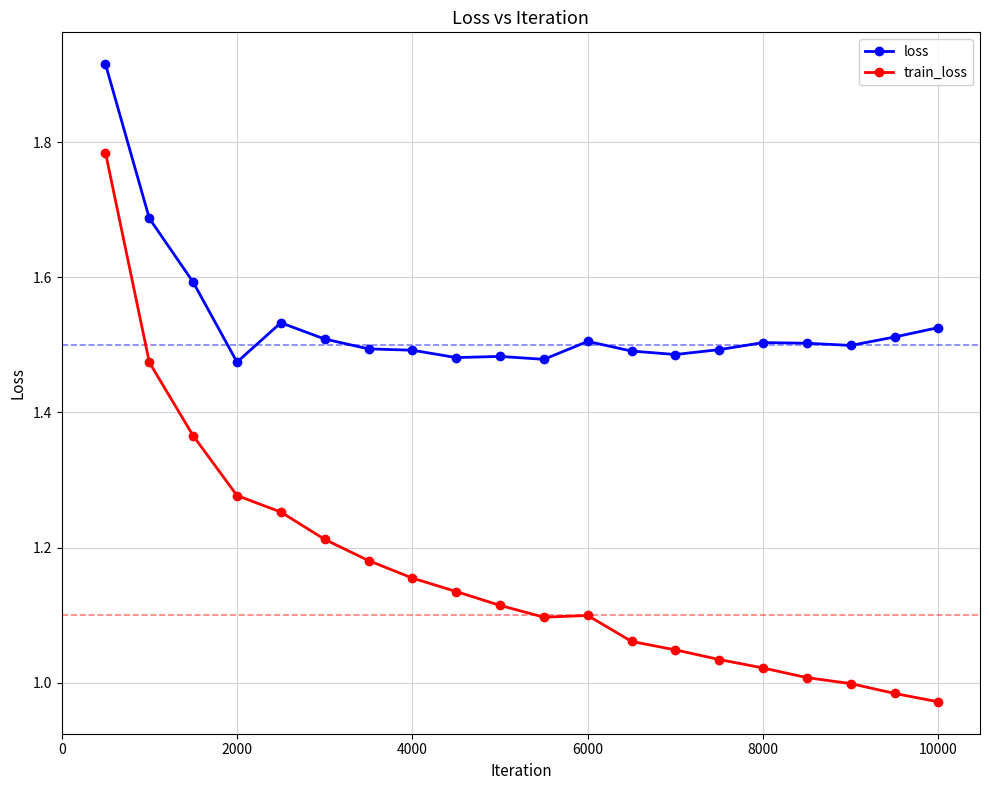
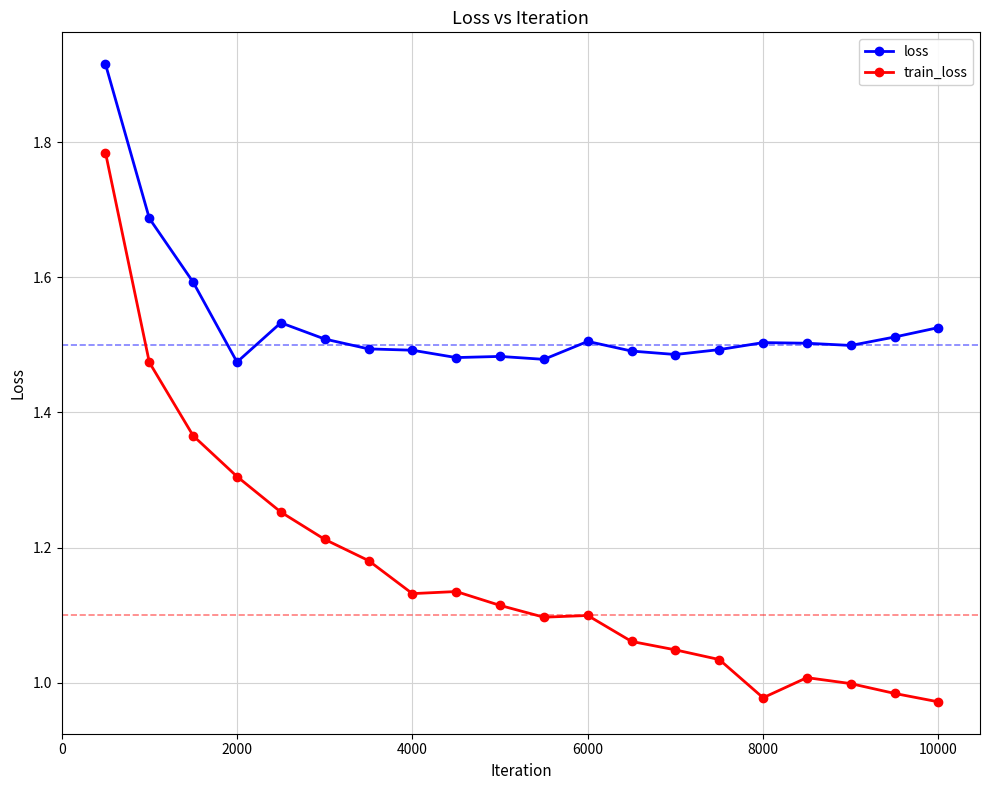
  {
    "loss": {
      "2000": 1.47,
      "4000": 1.49,
      "6000": 1.51,
      "8000": 1.50,
      "10000": 1.53
    },
    "train_loss": {
-     "2000": 1.28,
-     "4000": 1.15,
+     "2000": 1.31,
+     "4000": 1.13,
      "6000": 1.10,
-     "8000": 1.02,
+     "8000": 0.98,
      "10000": 0.97
    }
  }
